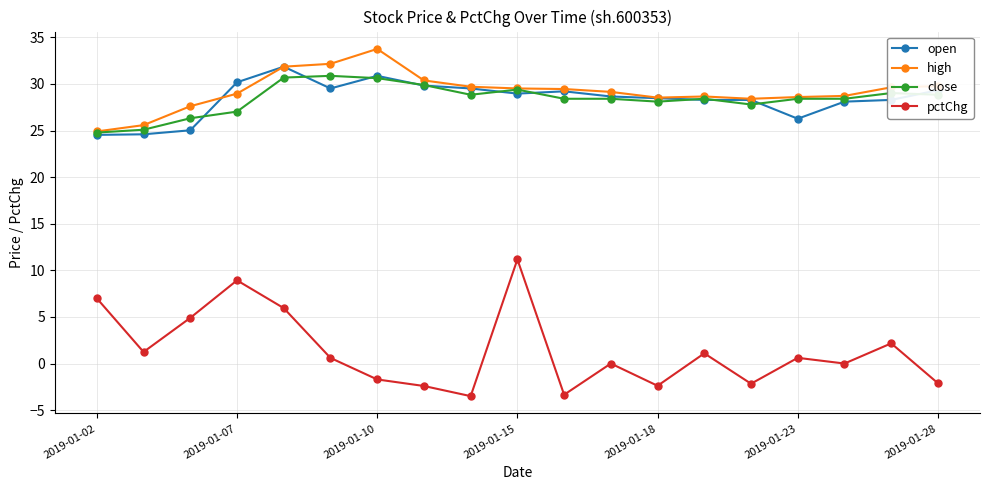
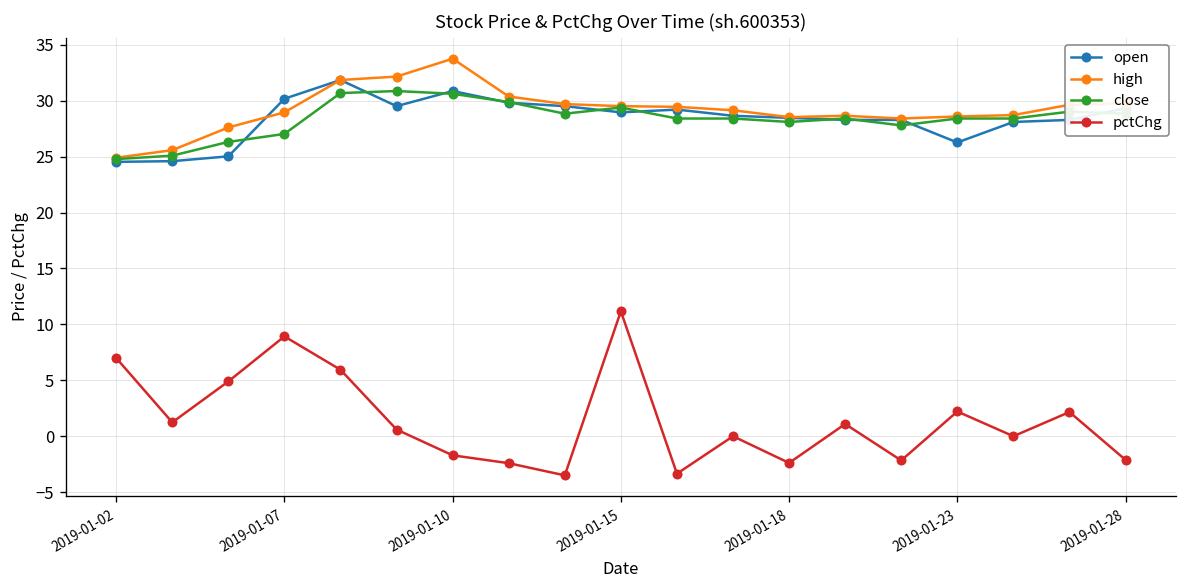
  {
    "open": {
      "2019-01-07": 30,
      "2019-01-15": 29,
      "2019-01-23": 26
    },
    "high": {
      "2019-01-07": 29,
      "2019-01-10": 34
    },
    "close": {
      "2019-01-07": 27,
      "2019-01-18": 28
    },
    "pctChg": {
      "2019-01-02": 7,
      "2019-01-07": 9,
      "2019-01-10": -2,
      "2019-01-15": 11,
      "2019-01-18": -2,
-     "2019-01-23": 1,
+     "2019-01-23": 2,
      "2019-01-28": -2
    }
  }
